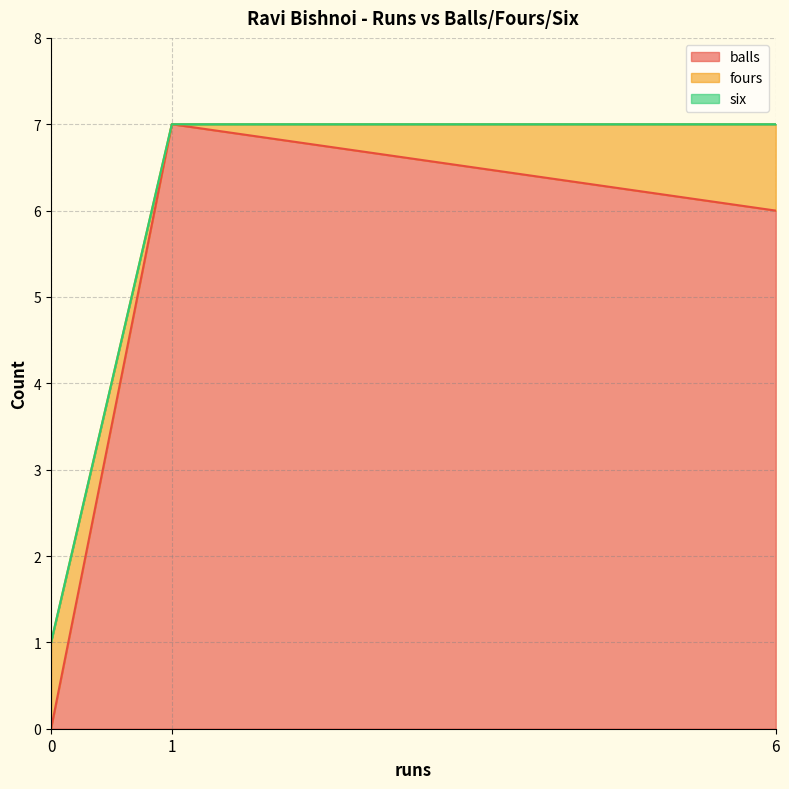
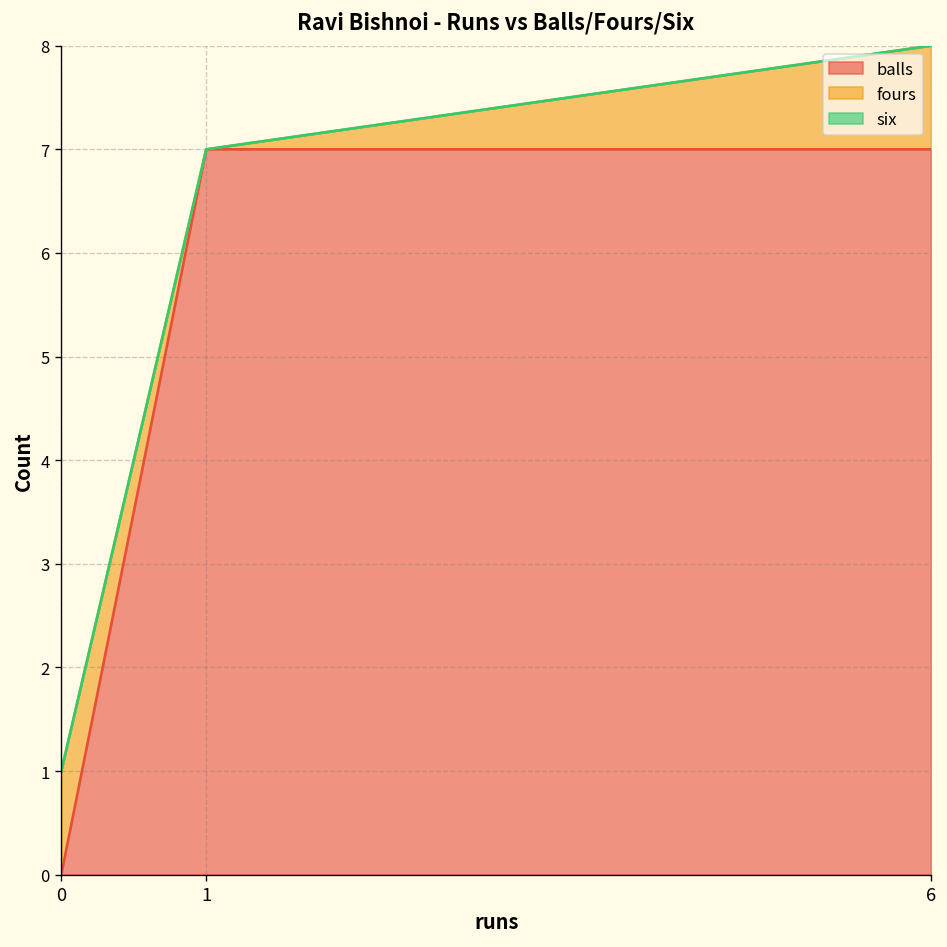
  {
    "balls": {
      "0": 0,
-     "6": 6
+     "6": 7
    },
    "six": {
      "0": 1
    }
  }
